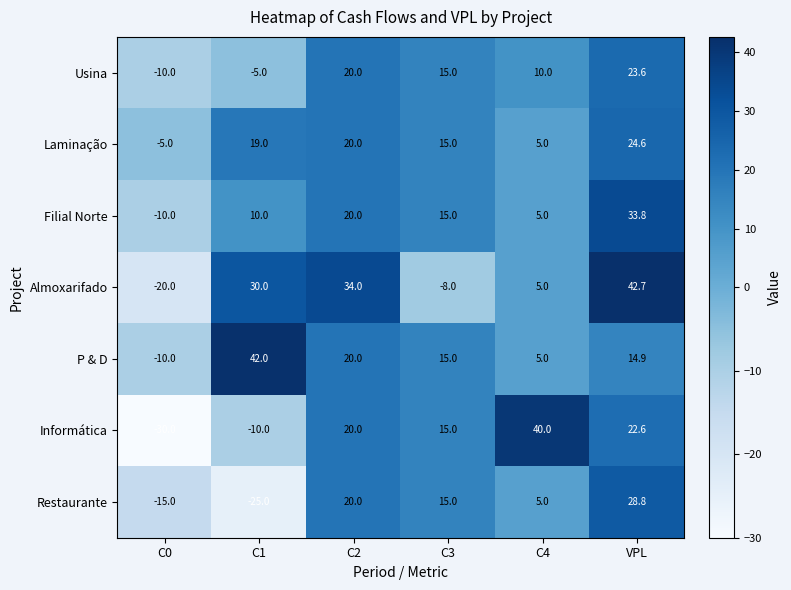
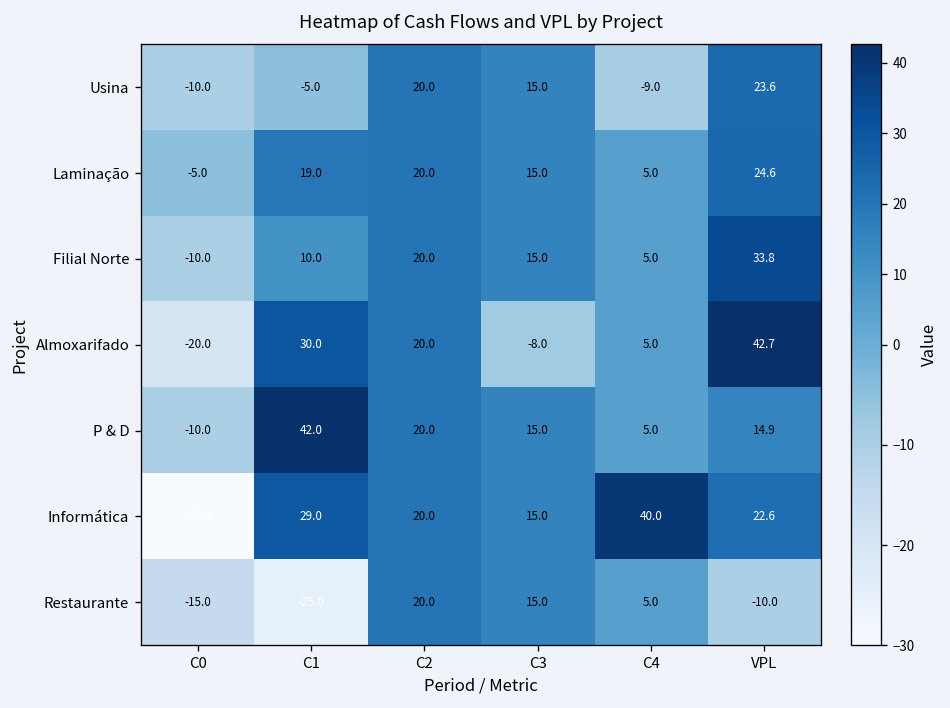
  {
    "Usina": {
      "C0": -10.0,
      "C1": -5.0,
      "C2": 20.0,
      "C3": 15.0,
-     "C4": 10.0,
+     "C4": -9.0,
      "VPL": 23.6
    },
    "Laminação": {
      "C0": -5.0,
      "C1": 19.0,
      "C2": 20.0,
      "C3": 15.0,
      "C4": 5.0,
      "VPL": 24.6
    },
    "Filial Norte": {
      "C0": -10.0,
      "C1": 10.0,
      "C2": 20.0,
      "C3": 15.0,
      "C4": 5.0,
      "VPL": 33.8
    },
    "Almoxarifado": {
      "C0": -20.0,
      "C1": 30.0,
-     "C2": 34.0,
+     "C2": 20.0,
      "C3": -8.0,
      "C4": 5.0,
      "VPL": 42.7
    },
    "P & D": {
      "C0": -10.0,
      "C1": 42.0,
      "C2": 20.0,
      "C3": 15.0,
      "C4": 5.0,
      "VPL": 14.9
    },
    "Informática": {
-     "C1": -10.0,
+     "C1": 29.0,
      "C2": 20.0,
      "C3": 15.0,
      "C4": 40.0,
      "VPL": 22.6
    },
    "Restaurante": {
      "C0": -15.0,
      "C2": 20.0,
      "C3": 15.0,
      "C4": 5.0,
-     "VPL": 28.8
+     "VPL": -10.0
    }
  }
